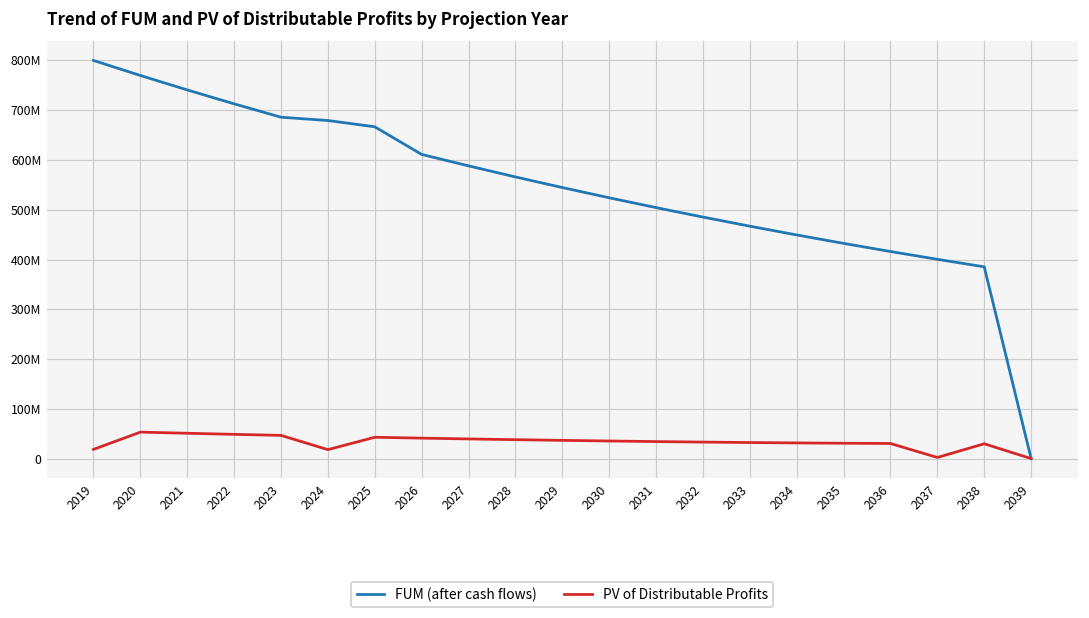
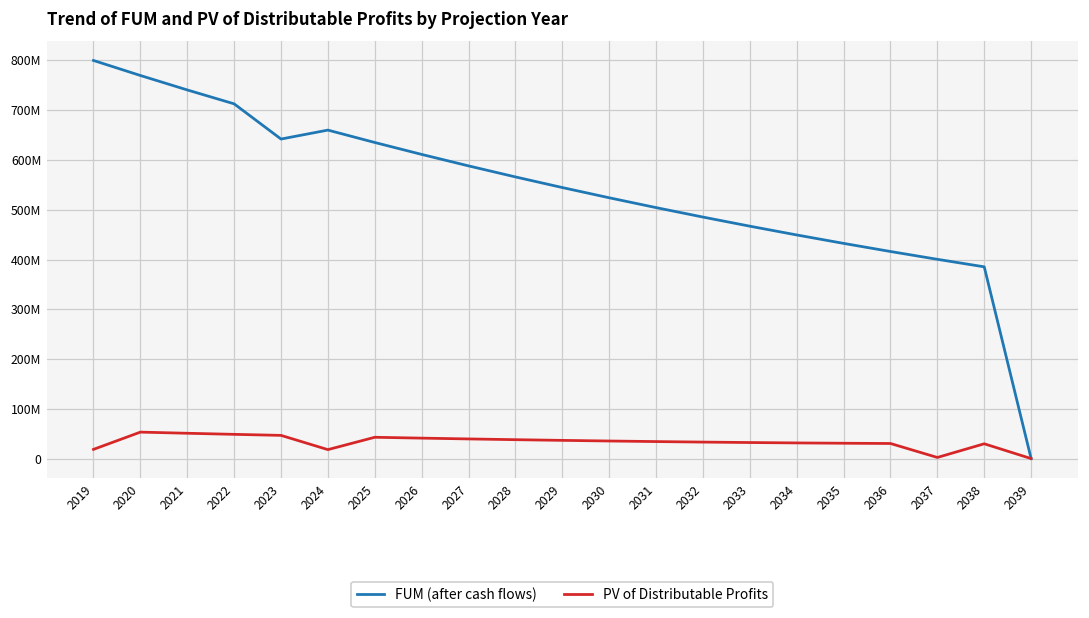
  {
    "FUM (after cash flows)": {
      "2019": 800000000,
      "2020": 770000000,
      "2021": 740000000,
      "2022": 710000000,
-     "2023": 690000000,
-     "2024": 680000000,
-     "2025": 670000000,
+     "2023": 640000000,
+     "2024": 660000000,
+     "2025": 640000000,
      "2026": 610000000,
      "2027": 590000000,
      "2028": 570000000,
      "2029": 540000000,
      "2030": 520000000,
      "2031": 500000000,
      "2032": 490000000,
      "2033": 470000000,
      "2034": 450000000,
      "2035": 430000000,
      "2036": 420000000,
      "2037": 400000000,
      "2038": 390000000
    },
    "PV of Distributable Profits": {
      "2019": 20000000,
      "2020": 50000000,
      "2021": 50000000,
      "2022": 50000000,
      "2023": 50000000,
      "2024": 20000000,
      "2025": 40000000,
      "2026": 40000000,
      "2027": 40000000,
      "2028": 40000000,
      "2029": 40000000,
      "2030": 40000000,
      "2031": 30000000,
      "2032": 30000000,
      "2033": 30000000,
      "2034": 30000000,
      "2035": 30000000,
      "2036": 30000000,
      "2037": 0,
      "2038": 30000000
    }
  }
